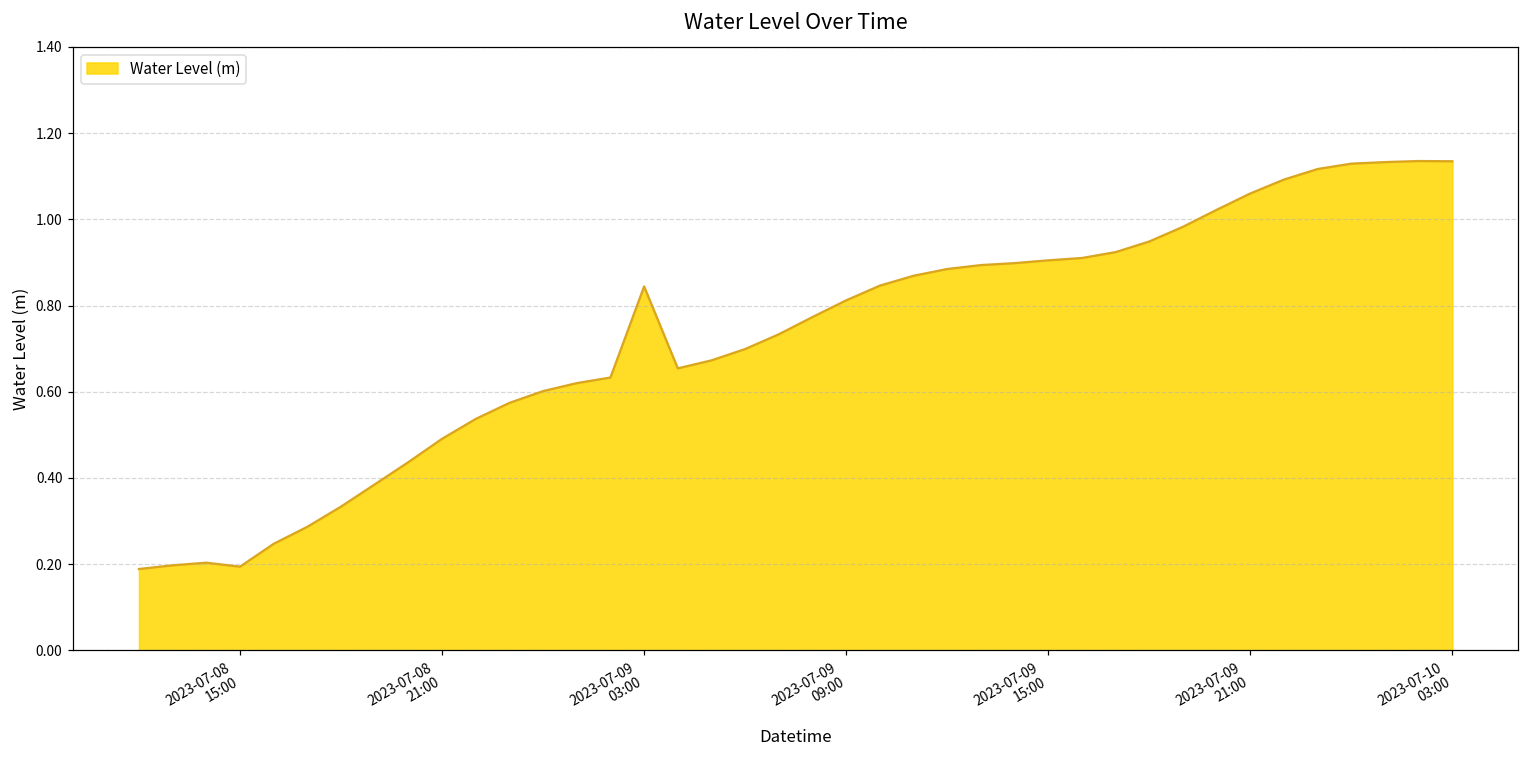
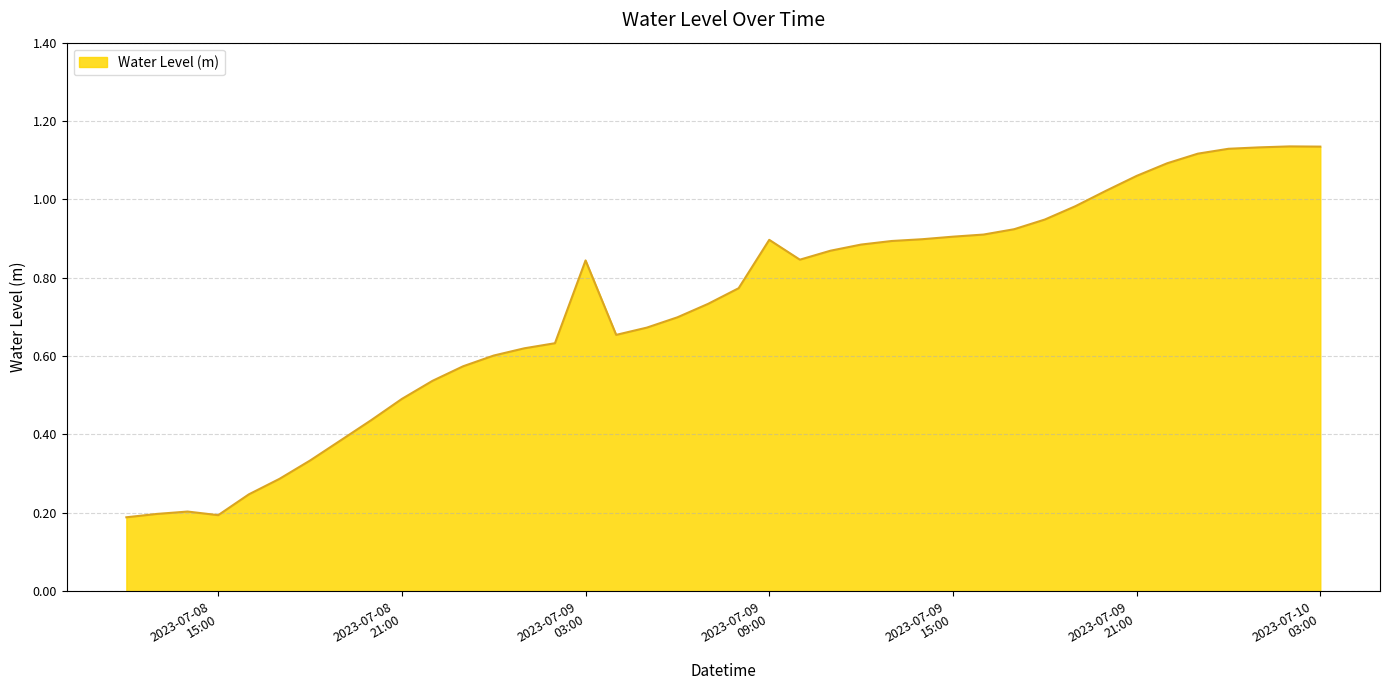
  {
    "2023-07-08 15:00": 0.19,
    "2023-07-08 21:00": 0.49,
    "2023-07-09 03:00": 0.84,
-   "2023-07-09 09:00": 0.81,
+   "2023-07-09 09:00": 0.90,
    "2023-07-09 15:00": 0.90,
    "2023-07-09 21:00": 1.06,
    "2023-07-10 03:00": 1.13
  }
